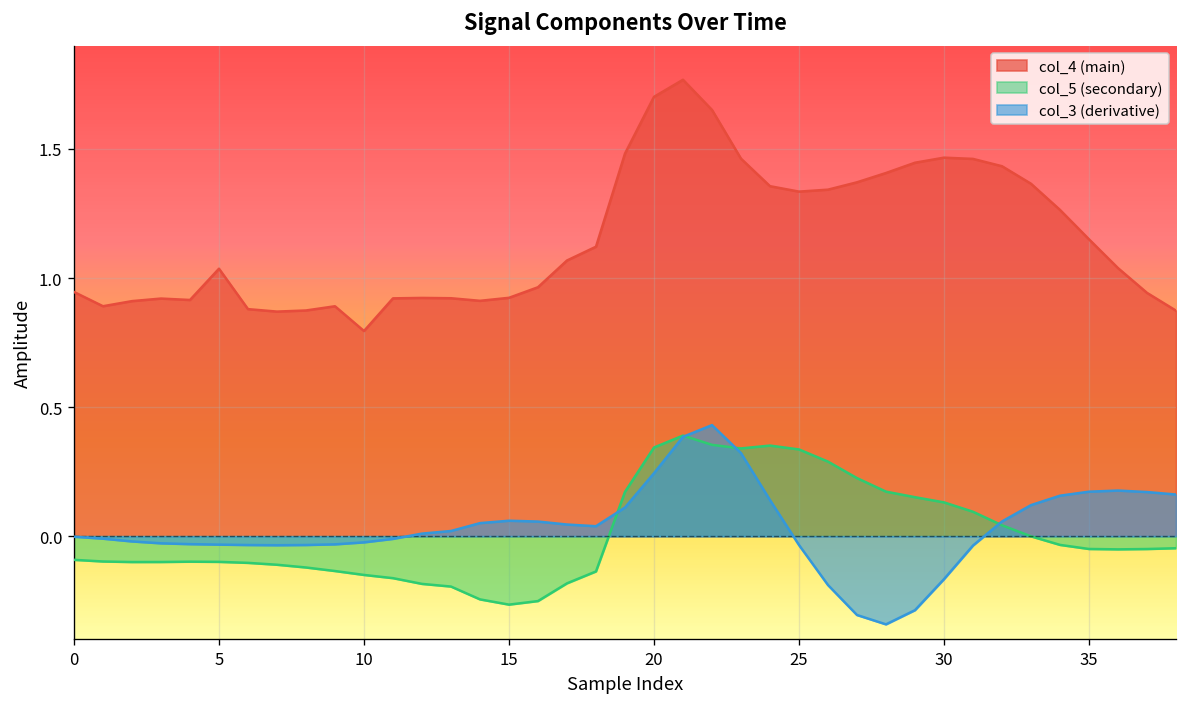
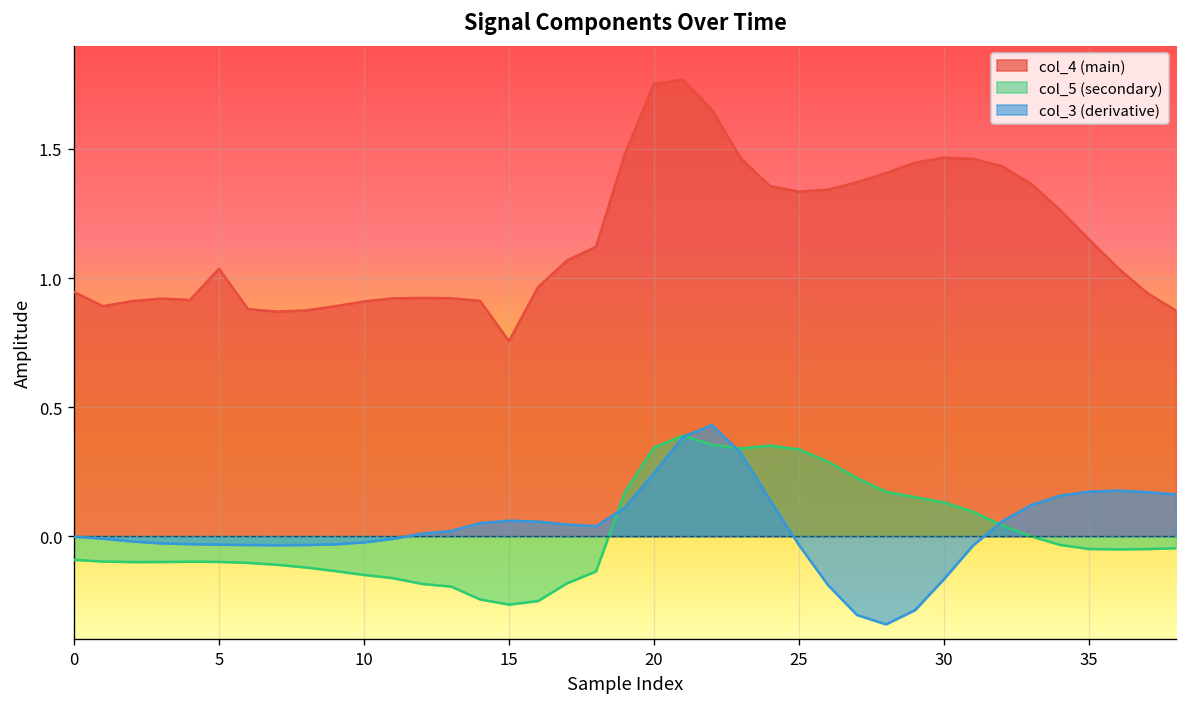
  {
    "col_4 (main)": {
      "0": 0.95,
      "5": 1.04,
-     "10": 0.79,
-     "15": 0.92,
-     "20": 1.70,
+     "10": 0.91,
+     "15": 0.76,
+     "20": 1.75,
      "25": 1.33,
      "30": 1.47,
      "35": 1.15
    }
  }
